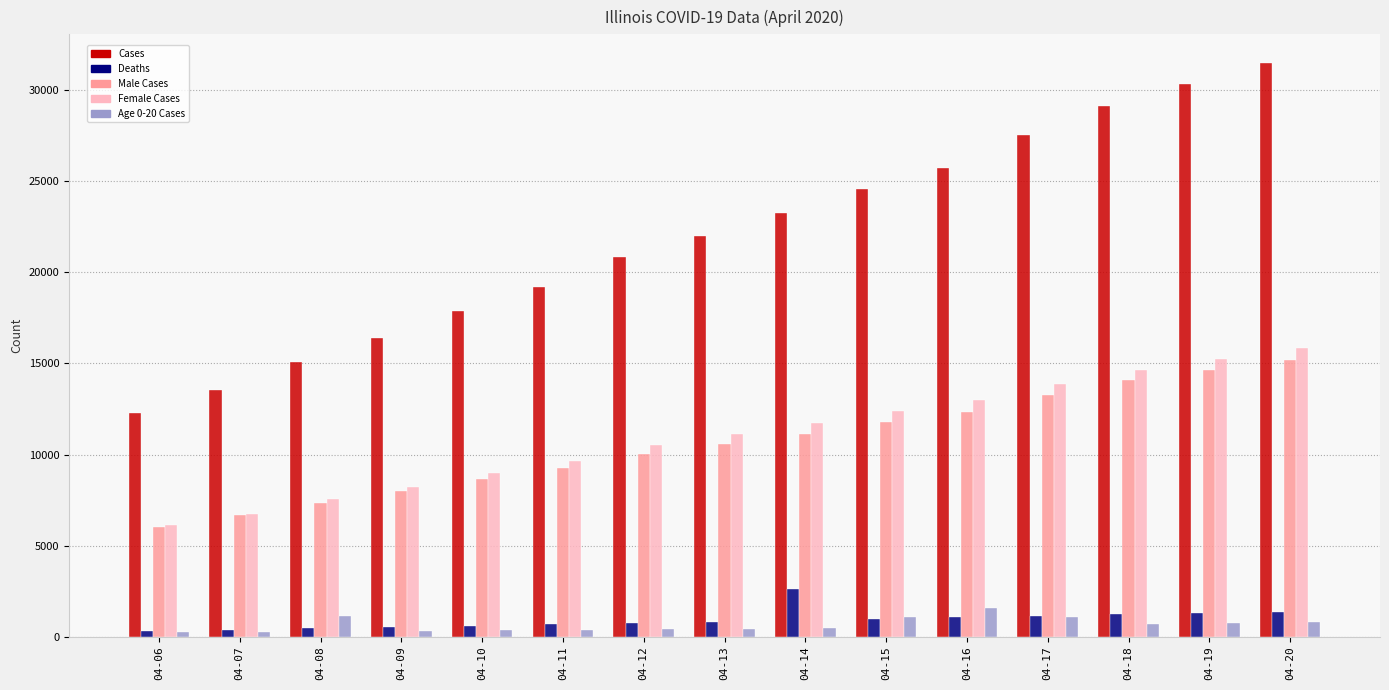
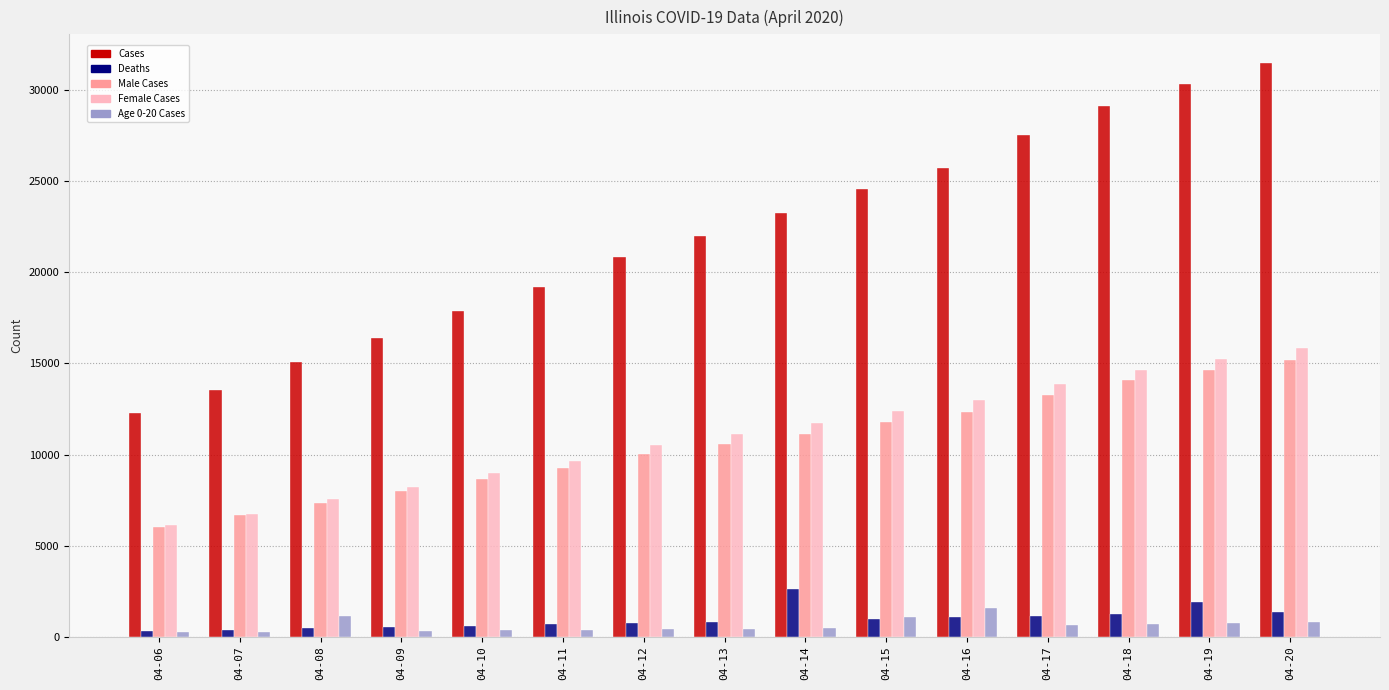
  {
    "Cases": {
      "04-06": 12300,
      "04-07": 13500,
      "04-08": 15100,
      "04-09": 16400,
      "04-10": 17900,
      "04-11": 19200,
      "04-12": 20900,
      "04-13": 22000,
      "04-14": 23200,
      "04-15": 24600,
      "04-16": 25700,
      "04-17": 27600,
      "04-18": 29200,
      "04-19": 30400,
      "04-20": 31500
    },
    "Deaths": {
      "04-06": 300,
      "04-07": 400,
      "04-08": 500,
      "04-09": 500,
      "04-10": 600,
      "04-11": 700,
      "04-12": 700,
      "04-13": 800,
      "04-14": 2600,
      "04-15": 900,
      "04-16": 1100,
      "04-17": 1100,
      "04-18": 1300,
-     "04-19": 1300,
+     "04-19": 1900,
      "04-20": 1300
    },
    "Age 0-20 Cases": {
      "04-06": 200,
      "04-07": 200,
      "04-08": 1100,
      "04-09": 300,
      "04-10": 300,
      "04-11": 400,
      "04-12": 400,
      "04-13": 400,
      "04-14": 500,
      "04-15": 1100,
      "04-16": 1500,
-     "04-17": 1100,
+     "04-17": 600,
      "04-18": 700,
      "04-19": 700,
      "04-20": 800
    }
  }
